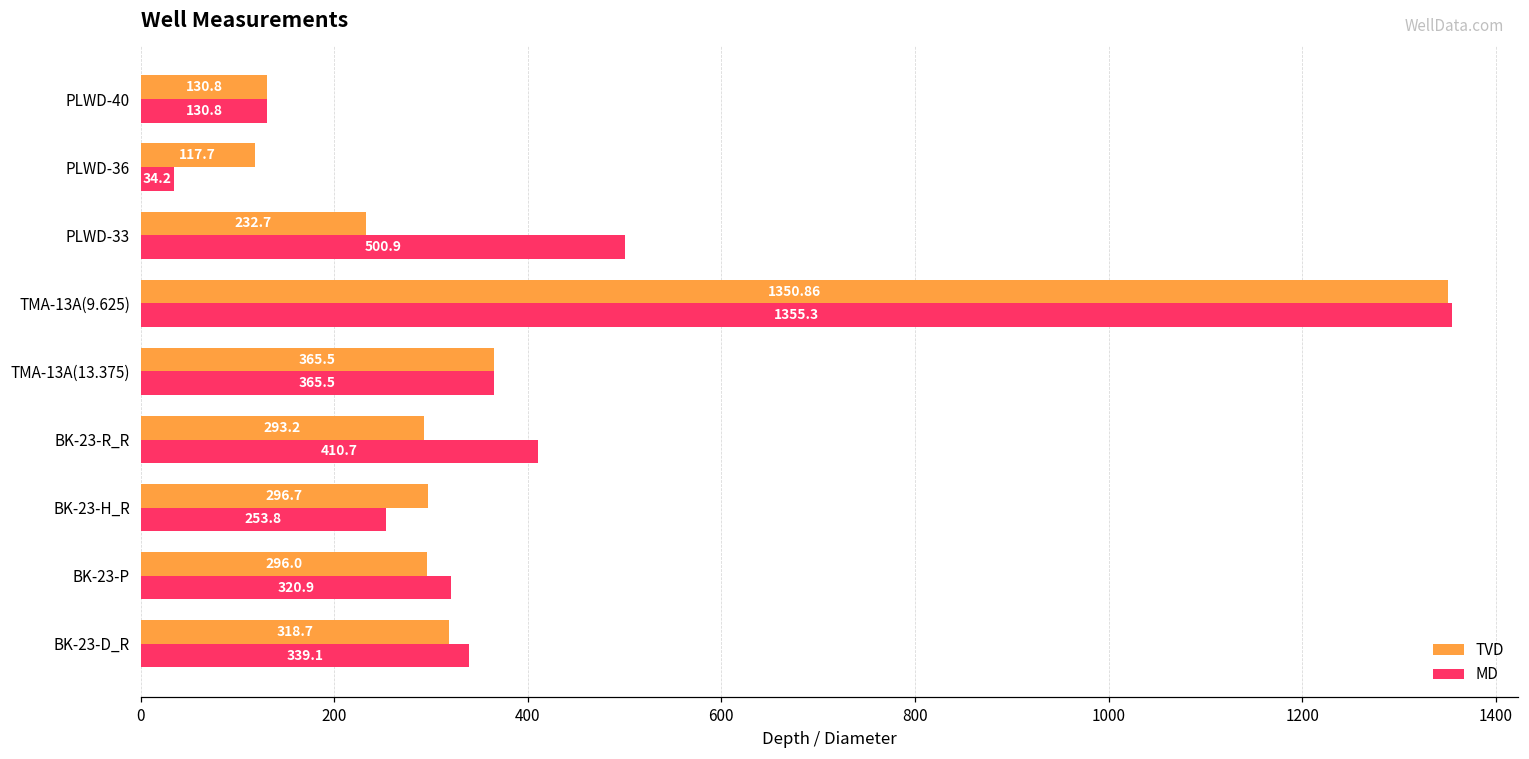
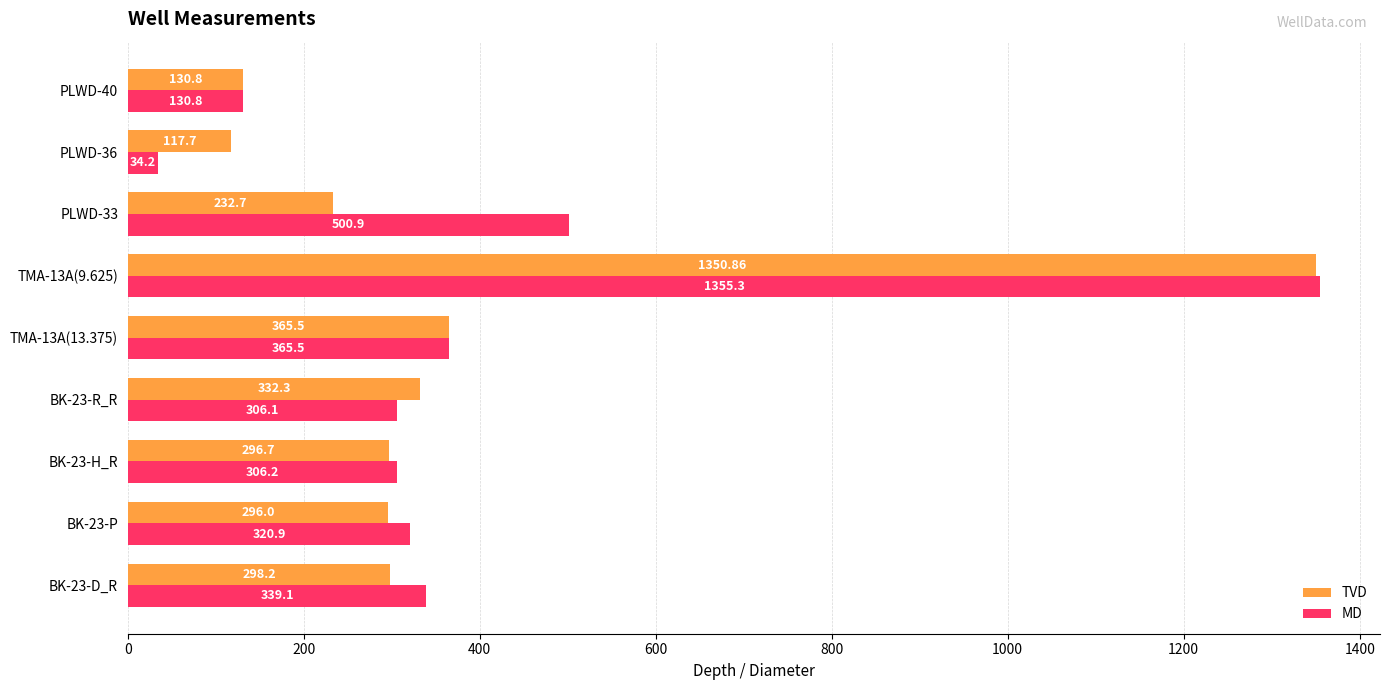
  {
    "TVD": {
      "PLWD-40": 130.8,
      "PLWD-36": 117.7,
      "PLWD-33": 232.7,
      "TMA-13A(9.625)": 1350.86,
      "TMA-13A(13.375)": 365.5,
-     "BK-23-R_R": 293.2,
+     "BK-23-R_R": 332.3,
      "BK-23-H_R": 296.7,
      "BK-23-P": 296.0,
-     "BK-23-D_R": 318.7
+     "BK-23-D_R": 298.2
    },
    "MD": {
      "PLWD-40": 130.8,
      "PLWD-36": 34.2,
      "PLWD-33": 500.9,
      "TMA-13A(9.625)": 1355.3,
      "TMA-13A(13.375)": 365.5,
-     "BK-23-R_R": 410.7,
-     "BK-23-H_R": 253.8,
+     "BK-23-R_R": 306.1,
+     "BK-23-H_R": 306.2,
      "BK-23-P": 320.9,
      "BK-23-D_R": 339.1
    }
  }
